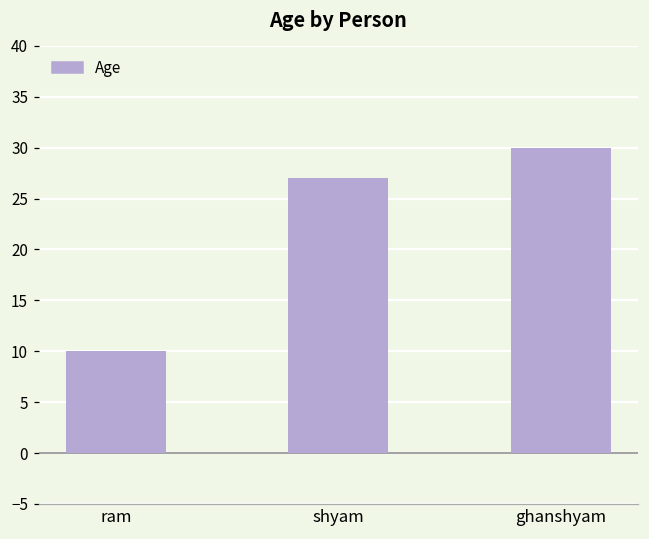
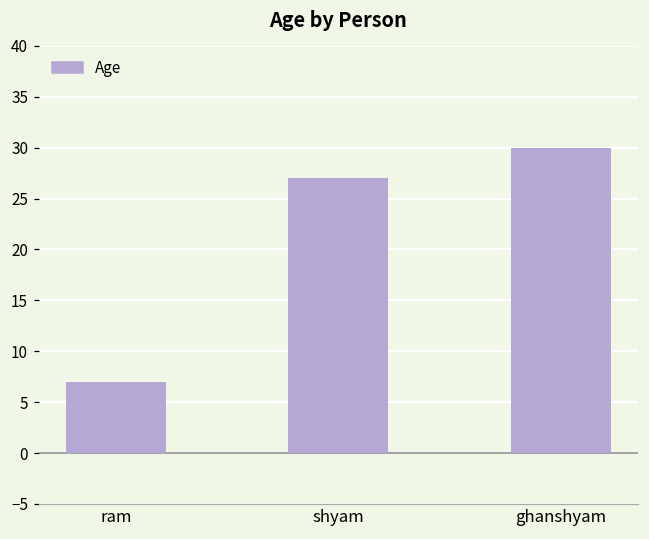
  {
-   "ram": 10,
+   "ram": 7,
    "shyam": 27,
    "ghanshyam": 30
  }
